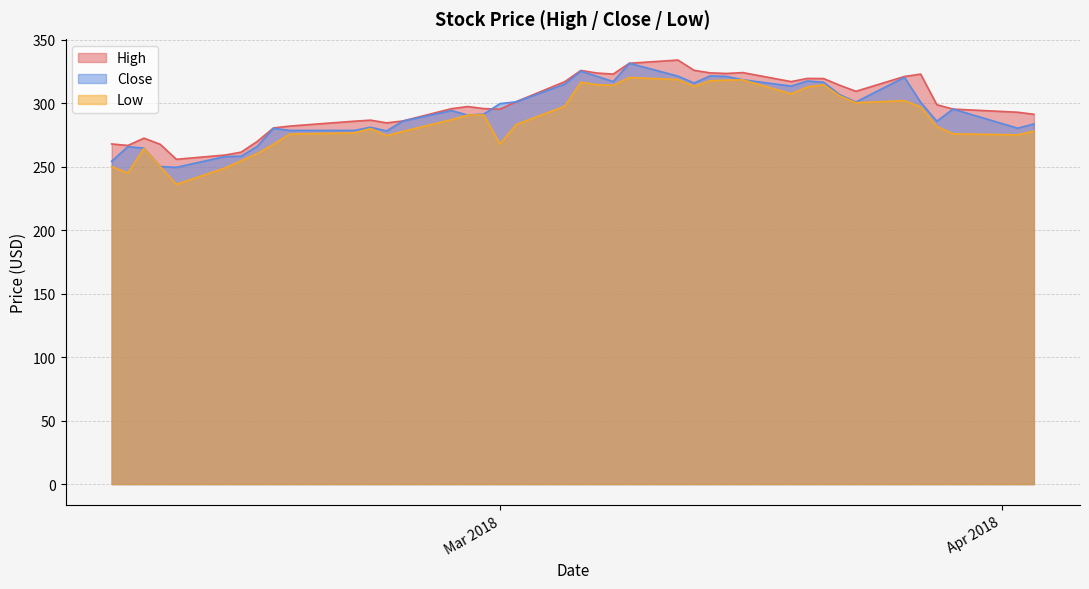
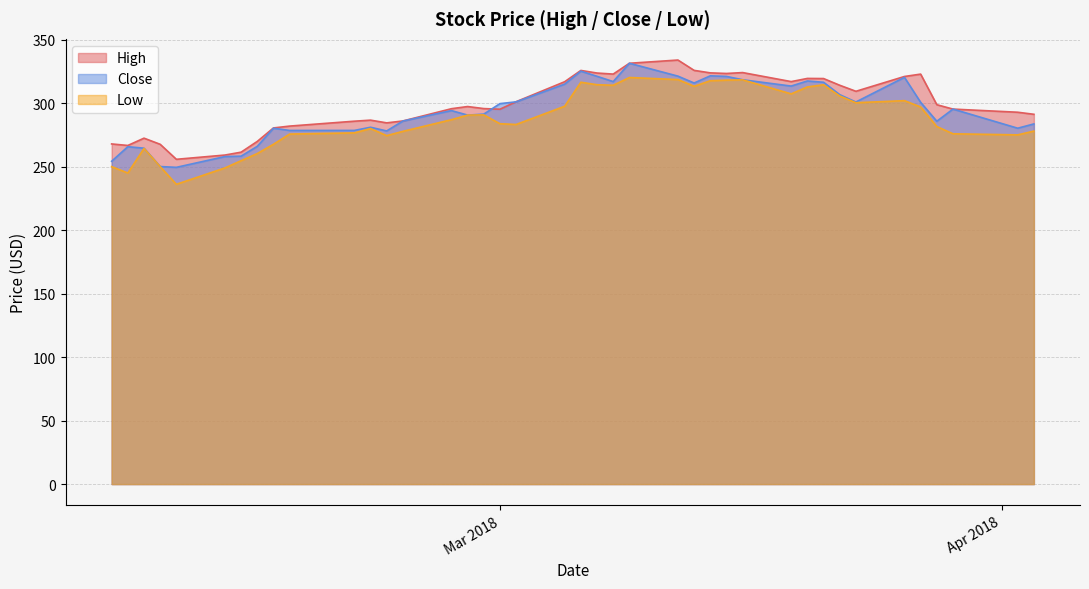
  {
    "High": {
      "Mar 2018": 295
    },
    "Close": {
      "Mar 2018": 300
    },
    "Low": {
-     "Mar 2018": 268
+     "Mar 2018": 284
    }
  }
